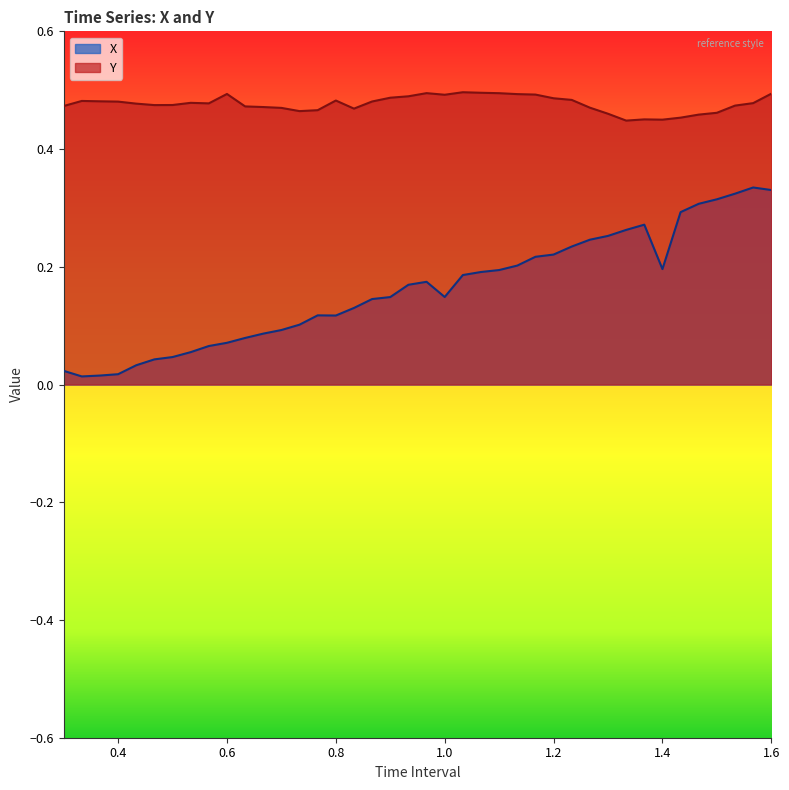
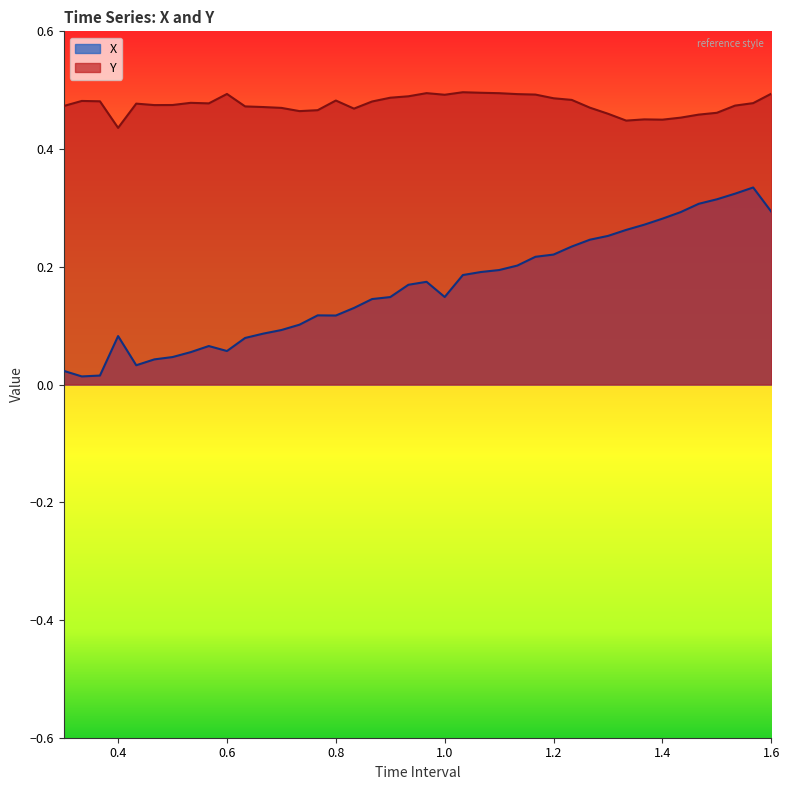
  {
    "X": {
-     "0.4": 0.02,
-     "0.6": 0.07,
+     "0.4": 0.08,
+     "0.6": 0.06,
      "0.8": 0.12,
      "1.0": 0.15,
      "1.2": 0.22,
-     "1.4": 0.20,
-     "1.6": 0.33
+     "1.4": 0.28,
+     "1.6": 0.29
    },
    "Y": {
-     "0.4": 0.48,
+     "0.4": 0.44,
      "0.6": 0.49,
      "0.8": 0.48,
      "1.0": 0.49,
      "1.2": 0.49,
      "1.4": 0.45,
      "1.6": 0.49
    }
  }
